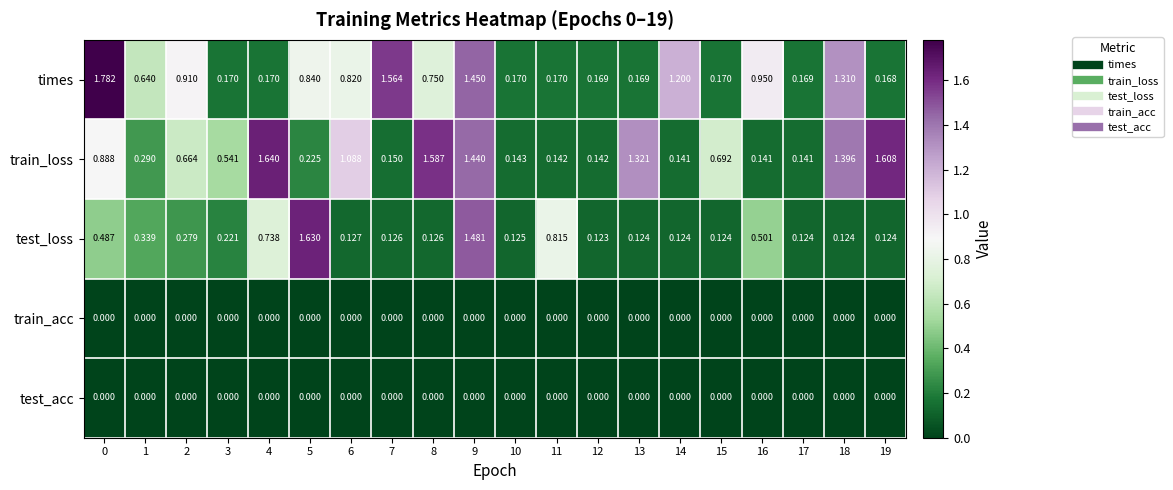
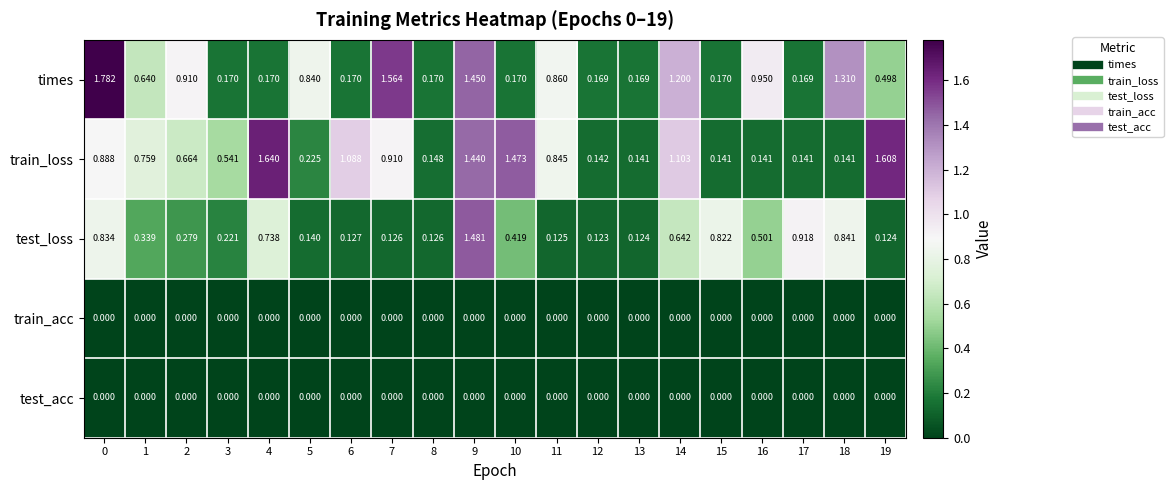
  {
    "times": {
      "0": 1.782,
      "1": 0.640,
      "2": 0.910,
      "3": 0.170,
      "4": 0.170,
      "5": 0.840,
-     "6": 0.820,
+     "6": 0.170,
      "7": 1.564,
-     "8": 0.750,
+     "8": 0.170,
      "9": 1.450,
      "10": 0.170,
-     "11": 0.170,
+     "11": 0.860,
      "12": 0.169,
      "13": 0.169,
      "14": 1.200,
      "15": 0.170,
      "16": 0.950,
      "17": 0.169,
      "18": 1.310,
-     "19": 0.168
+     "19": 0.498
    },
    "train_loss": {
      "0": 0.888,
-     "1": 0.290,
+     "1": 0.759,
      "2": 0.664,
      "3": 0.541,
      "4": 1.640,
      "5": 0.225,
      "6": 1.088,
-     "7": 0.150,
-     "8": 1.587,
+     "7": 0.910,
+     "8": 0.148,
      "9": 1.440,
-     "10": 0.143,
-     "11": 0.142,
+     "10": 1.473,
+     "11": 0.845,
      "12": 0.142,
-     "13": 1.321,
-     "14": 0.141,
-     "15": 0.692,
+     "13": 0.141,
+     "14": 1.103,
+     "15": 0.141,
      "16": 0.141,
      "17": 0.141,
-     "18": 1.396,
+     "18": 0.141,
      "19": 1.608
    },
    "test_loss": {
-     "0": 0.487,
+     "0": 0.834,
      "1": 0.339,
      "2": 0.279,
      "3": 0.221,
      "4": 0.738,
-     "5": 1.630,
+     "5": 0.140,
      "6": 0.127,
      "7": 0.126,
      "8": 0.126,
      "9": 1.481,
-     "10": 0.125,
-     "11": 0.815,
+     "10": 0.419,
+     "11": 0.125,
      "12": 0.123,
      "13": 0.124,
-     "14": 0.124,
-     "15": 0.124,
+     "14": 0.642,
+     "15": 0.822,
      "16": 0.501,
-     "17": 0.124,
-     "18": 0.124,
+     "17": 0.918,
+     "18": 0.841,
      "19": 0.124
    },
    "train_acc": {
      "0": 0.000,
      "1": 0.000,
      "2": 0.000,
      "3": 0.000,
      "4": 0.000,
      "5": 0.000,
      "6": 0.000,
      "7": 0.000,
      "8": 0.000,
      "9": 0.000,
      "10": 0.000,
      "11": 0.000,
      "12": 0.000,
      "13": 0.000,
      "14": 0.000,
      "15": 0.000,
      "16": 0.000,
      "17": 0.000,
      "18": 0.000,
      "19": 0.000
    },
    "test_acc": {
      "0": 0.000,
      "1": 0.000,
      "2": 0.000,
      "3": 0.000,
      "4": 0.000,
      "5": 0.000,
      "6": 0.000,
      "7": 0.000,
      "8": 0.000,
      "9": 0.000,
      "10": 0.000,
      "11": 0.000,
      "12": 0.000,
      "13": 0.000,
      "14": 0.000,
      "15": 0.000,
      "16": 0.000,
      "17": 0.000,
      "18": 0.000,
      "19": 0.000
    }
  }
